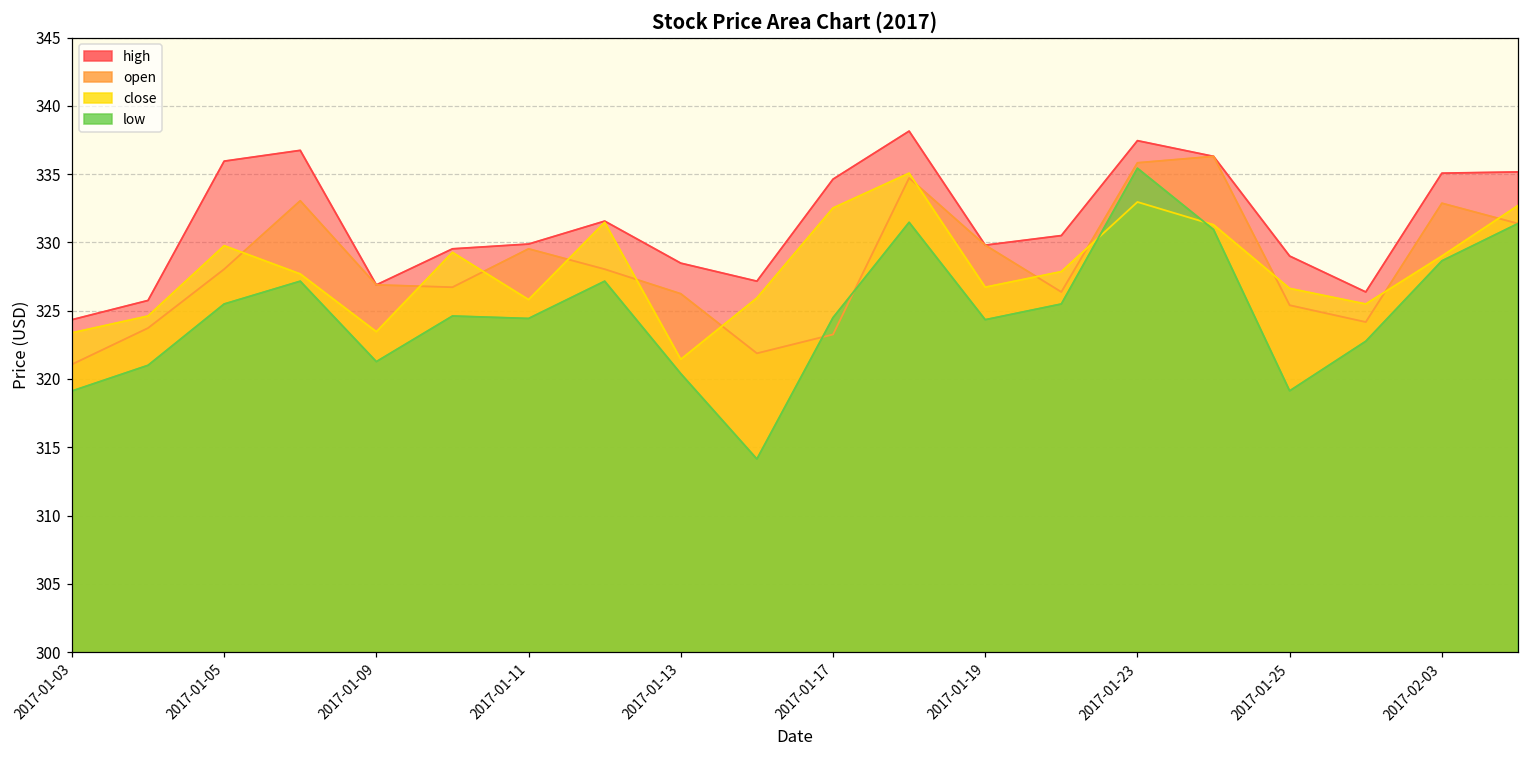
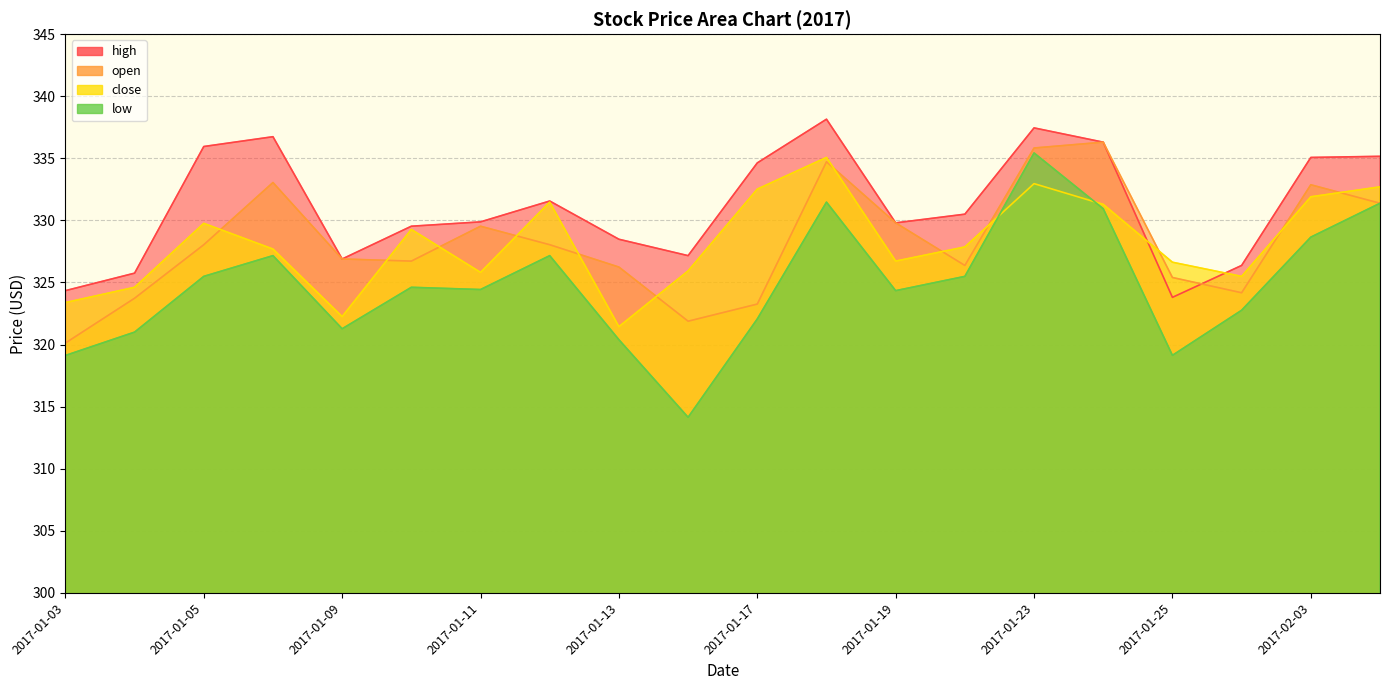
  {
    "high": {
      "2017-01-03": 324.3,
      "2017-01-05": 336.0,
      "2017-01-11": 329.9,
      "2017-01-13": 328.5,
      "2017-01-17": 334.6,
      "2017-01-23": 337.5,
-     "2017-01-25": 329.0,
+     "2017-01-25": 323.8,
      "2017-02-03": 335.1
    },
    "open": {
-     "2017-01-03": 321.1,
+     "2017-01-03": 320.1,
      "2017-01-05": 328.0,
      "2017-01-11": 329.5,
      "2017-01-13": 326.2,
      "2017-01-17": 323.3,
      "2017-01-23": 335.8,
      "2017-01-25": 325.4,
      "2017-02-03": 332.9
    },
    "close": {
      "2017-01-03": 323.4,
      "2017-01-05": 329.8,
-     "2017-01-09": 323.5,
+     "2017-01-09": 322.3,
      "2017-01-11": 325.8,
      "2017-01-13": 321.4,
      "2017-01-17": 332.5,
      "2017-01-19": 326.7,
      "2017-01-23": 333.0,
      "2017-01-25": 326.6,
-     "2017-02-03": 329.0
+     "2017-02-03": 331.9
    },
    "low": {
      "2017-01-03": 319.1,
      "2017-01-05": 325.5,
      "2017-01-09": 321.3,
      "2017-01-11": 324.4,
      "2017-01-13": 320.4,
-     "2017-01-17": 324.5,
+     "2017-01-17": 322.1,
      "2017-01-19": 324.3,
      "2017-01-23": 335.4,
      "2017-01-25": 319.1,
      "2017-02-03": 328.7
    }
  }
